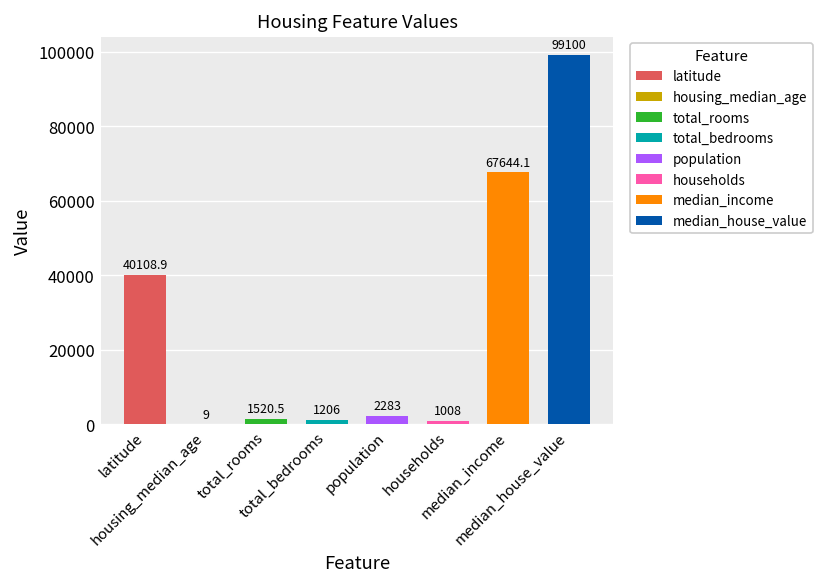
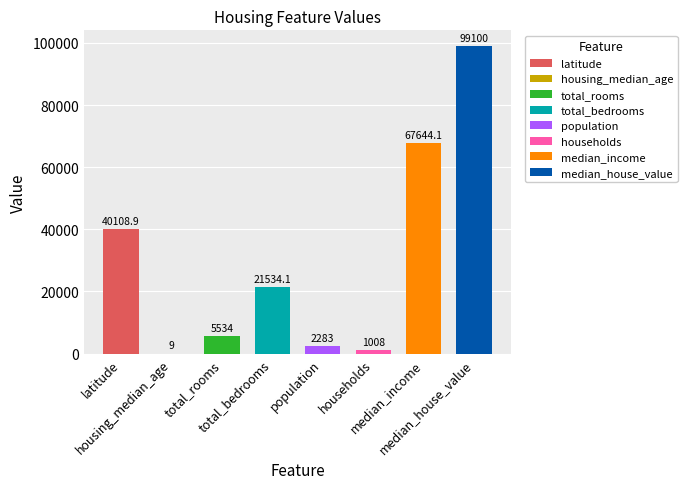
  {
    "latitude": 40108.9,
    "housing_median_age": 9,
-   "total_rooms": 1520.5,
-   "total_bedrooms": 1206,
+   "total_rooms": 5534,
+   "total_bedrooms": 21534.1,
    "population": 2283,
    "households": 1008,
    "median_income": 67644.1,
    "median_house_value": 99100
  }
